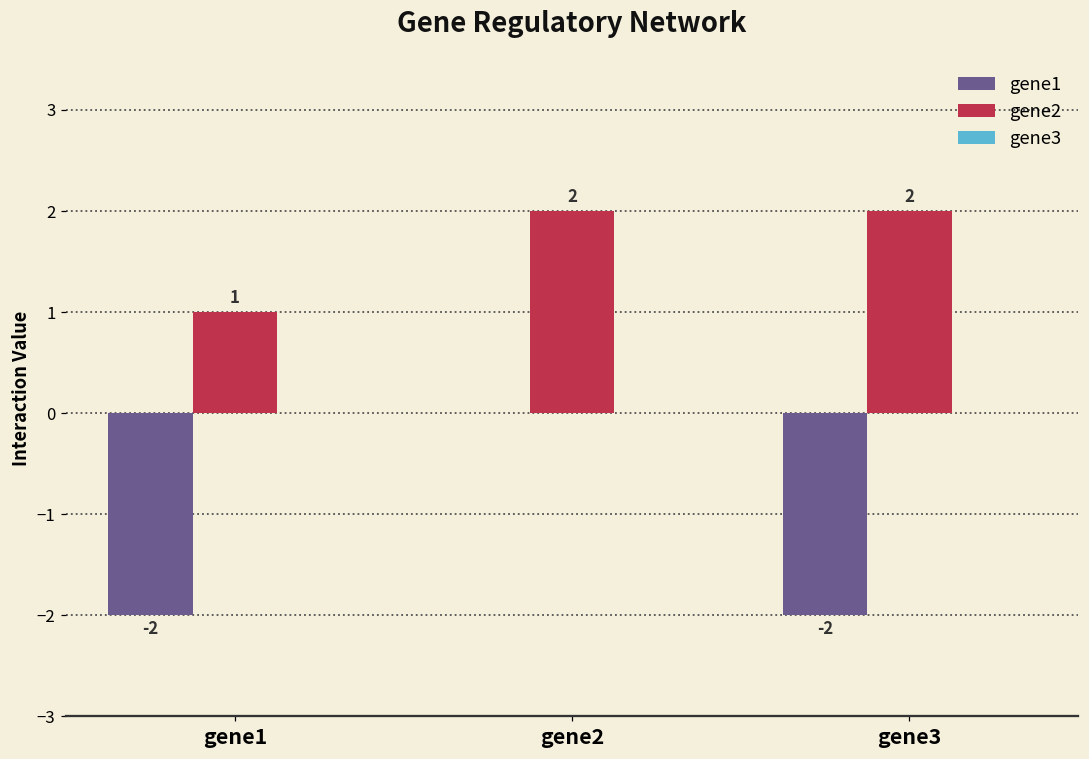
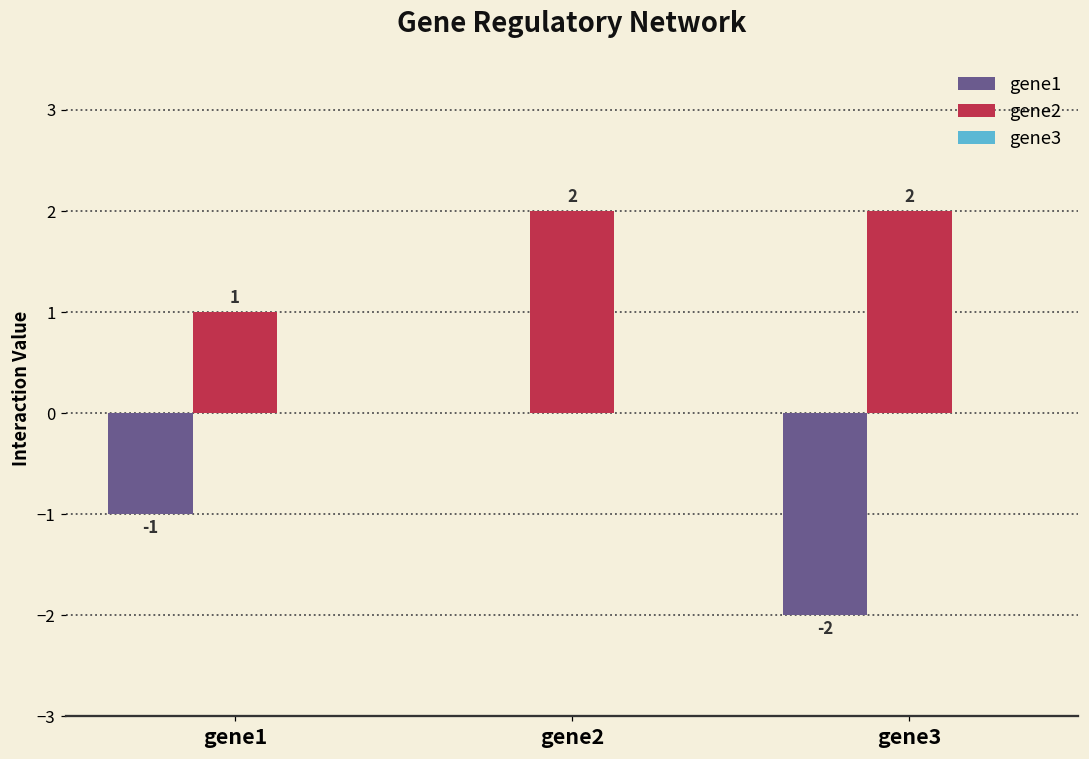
  {
    "gene1": {
-     "gene1": -2,
+     "gene1": -1,
      "gene3": -2
    },
    "gene2": {
      "gene1": 1,
      "gene2": 2,
      "gene3": 2
    },
    "gene3": {
      "gene1": 0.0,
      "gene2": 0.0,
      "gene3": 0.0
    }
  }
